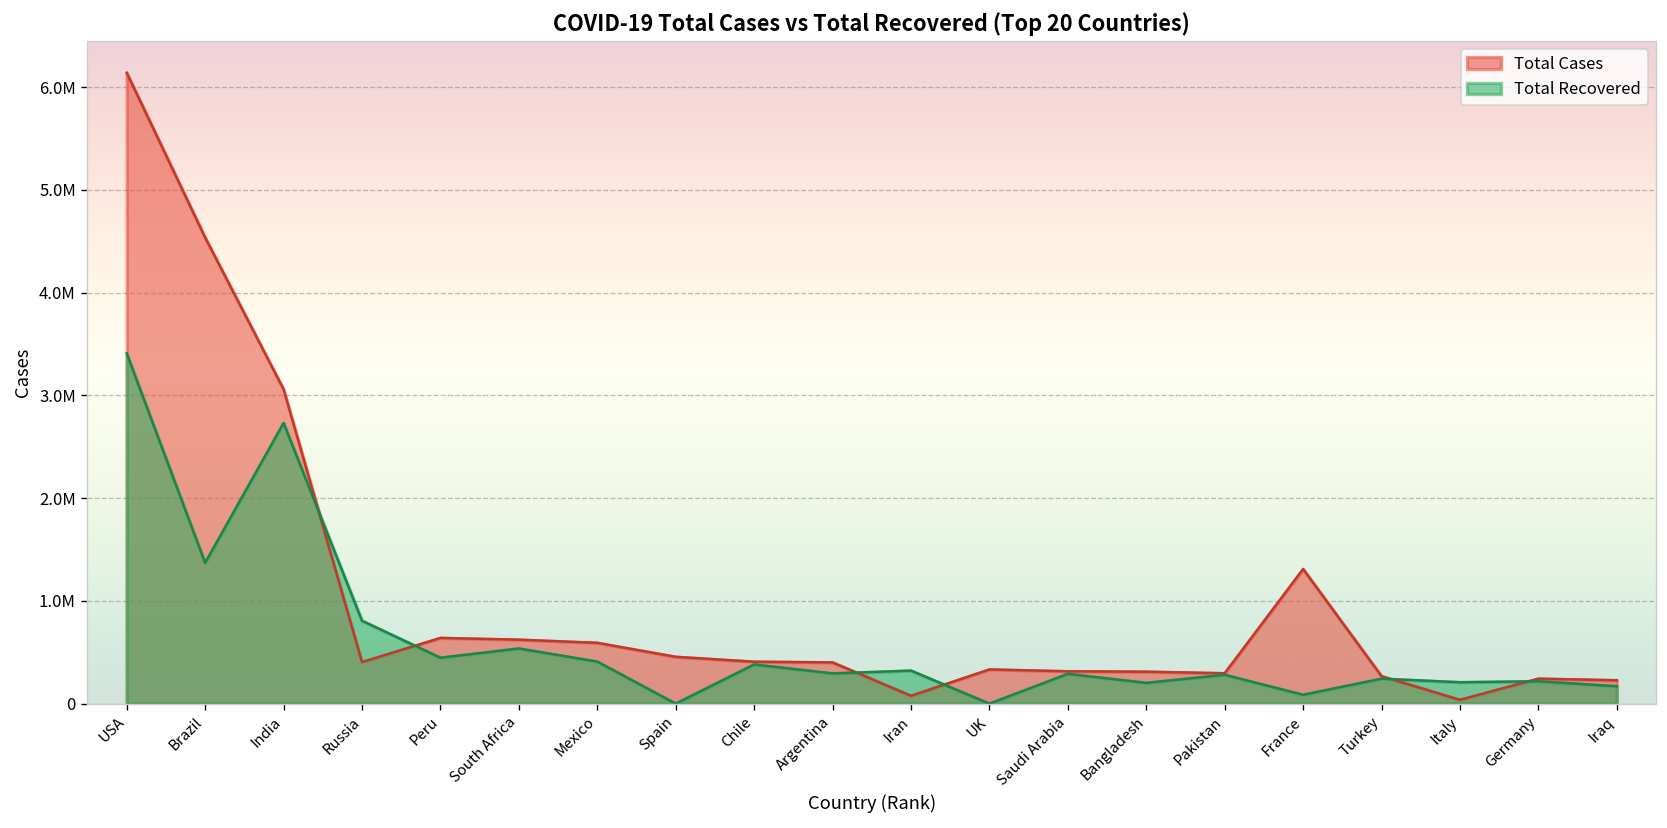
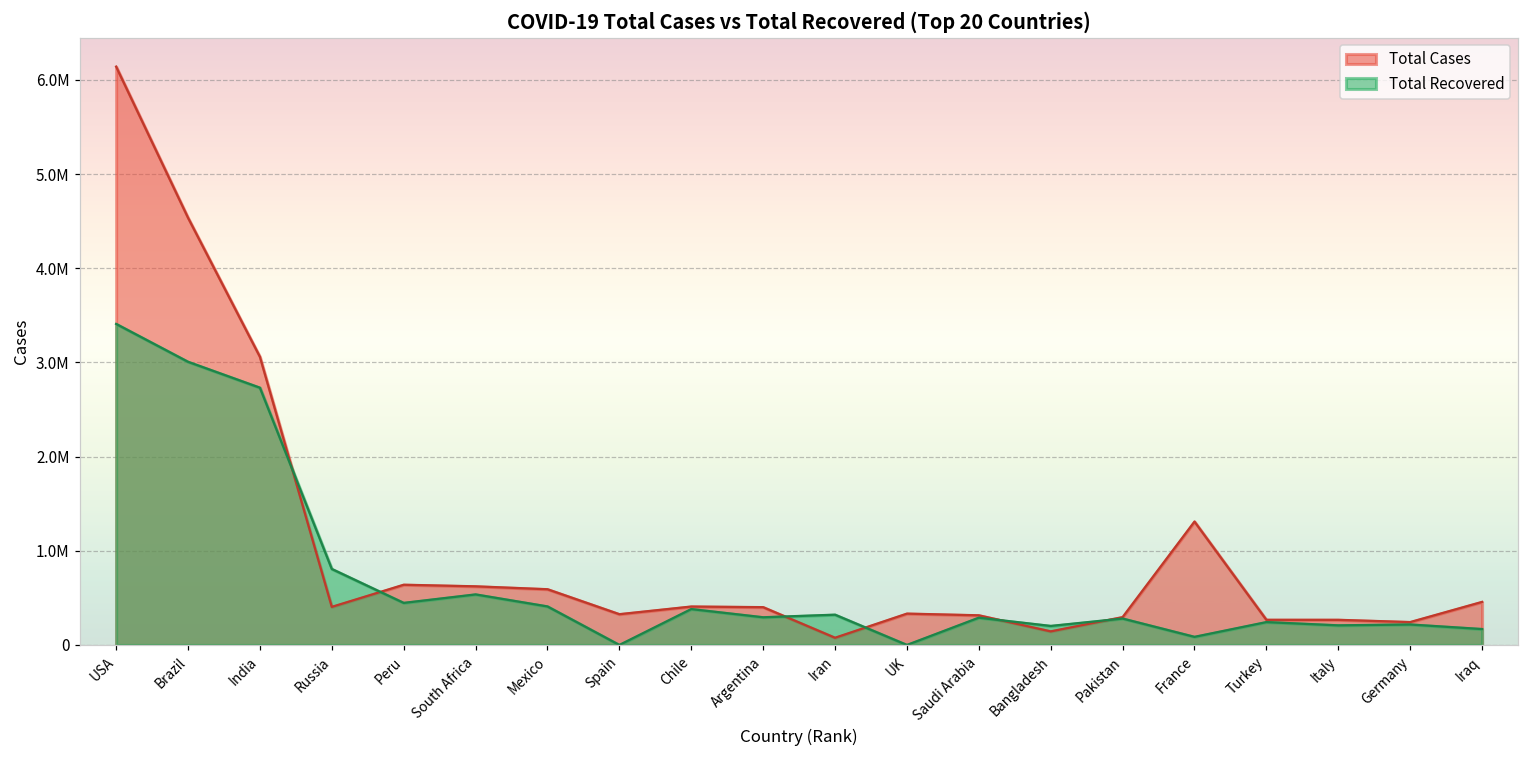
  {
    "Total Cases": {
      "USA": 6100000,
      "Brazil": 4500000,
      "India": 3100000,
      "Russia": 400000,
      "Peru": 600000,
      "South Africa": 600000,
      "Mexico": 600000,
-     "Spain": 500000,
+     "Spain": 300000,
      "Argentina": 400000,
      "Iran": 100000,
      "UK": 300000,
-     "Bangladesh": 300000,
+     "Bangladesh": 100000,
      "France": 1300000,
-     "Italy": 0,
-     "Iraq": 200000
+     "Italy": 300000,
+     "Iraq": 500000
    },
    "Total Recovered": {
      "USA": 3400000,
-     "Brazil": 1400000,
+     "Brazil": 3000000,
      "India": 2700000,
      "Russia": 800000,
      "Peru": 400000,
      "South Africa": 500000,
      "Mexico": 400000,
      "Spain": 0,
      "Argentina": 300000,
      "Iran": 300000,
      "UK": 0,
      "Bangladesh": 200000,
      "France": 100000,
      "Italy": 200000,
      "Iraq": 200000
    }
  }
